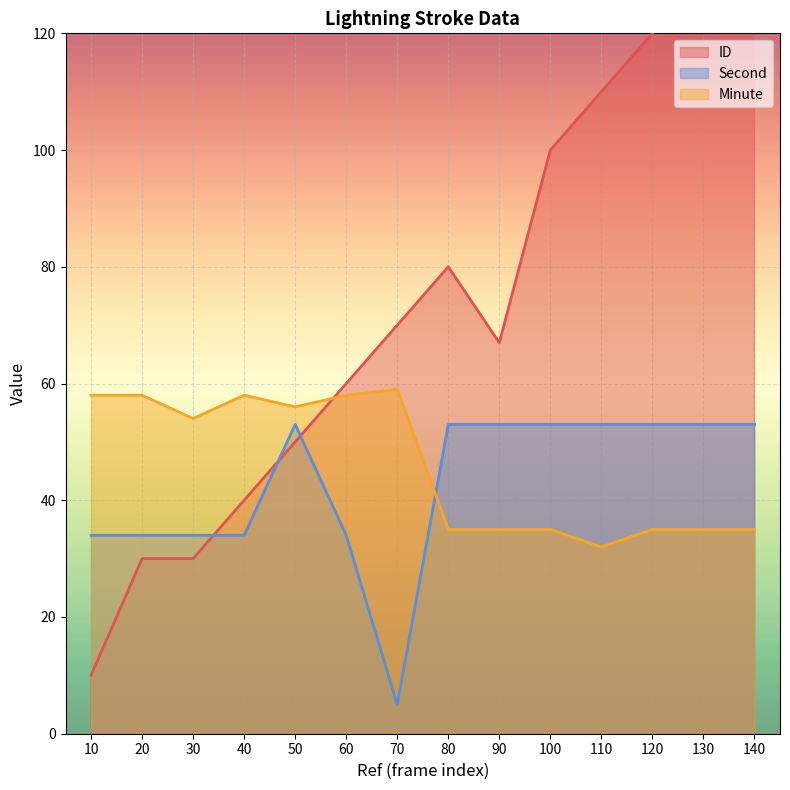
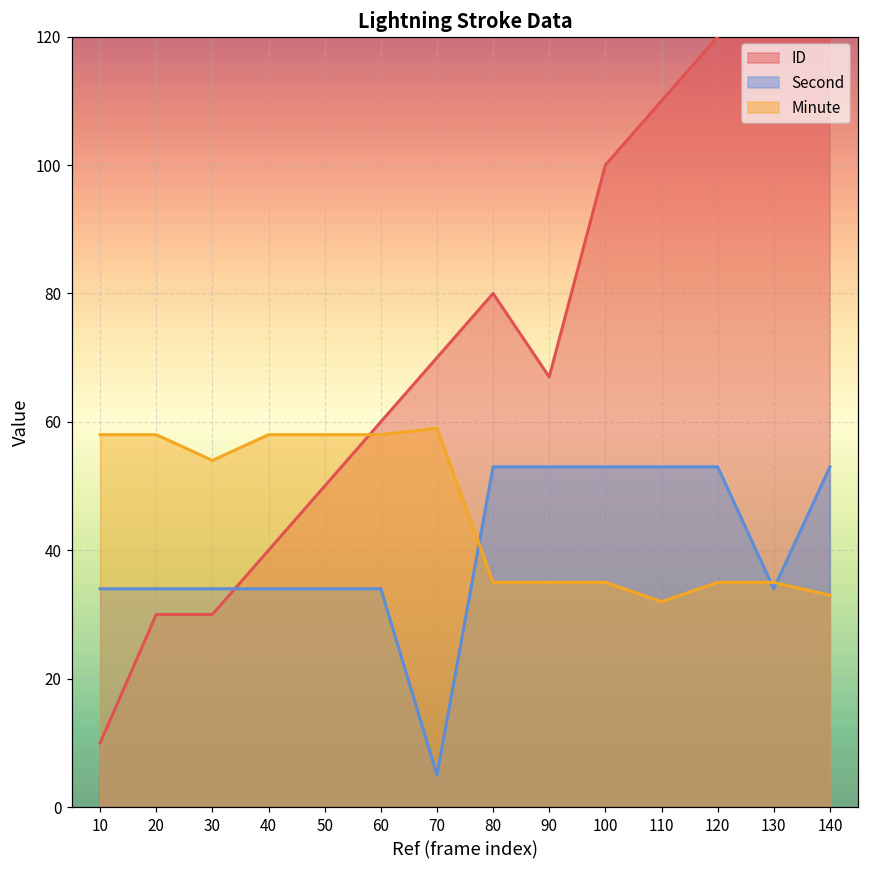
  {
    "ID": {
      "10": 10,
      "20": 30,
      "30": 30,
      "40": 40,
      "50": 50,
      "60": 60,
      "70": 70,
      "80": 80,
      "90": 67,
      "100": 100,
      "110": 110,
      "120": 120
    },
    "Second": {
      "10": 34,
      "20": 34,
      "30": 34,
      "40": 34,
-     "50": 53,
+     "50": 34,
      "60": 34,
      "70": 5,
      "80": 53,
      "90": 53,
      "100": 53,
      "110": 53,
      "120": 53,
-     "130": 53,
+     "130": 34,
      "140": 53
    },
    "Minute": {
      "10": 58,
      "20": 58,
      "30": 54,
      "40": 58,
-     "50": 56,
+     "50": 58,
      "60": 58,
      "70": 59,
      "80": 35,
      "90": 35,
      "100": 35,
      "110": 32,
      "120": 35,
      "130": 35,
-     "140": 35
+     "140": 33
    }
  }
